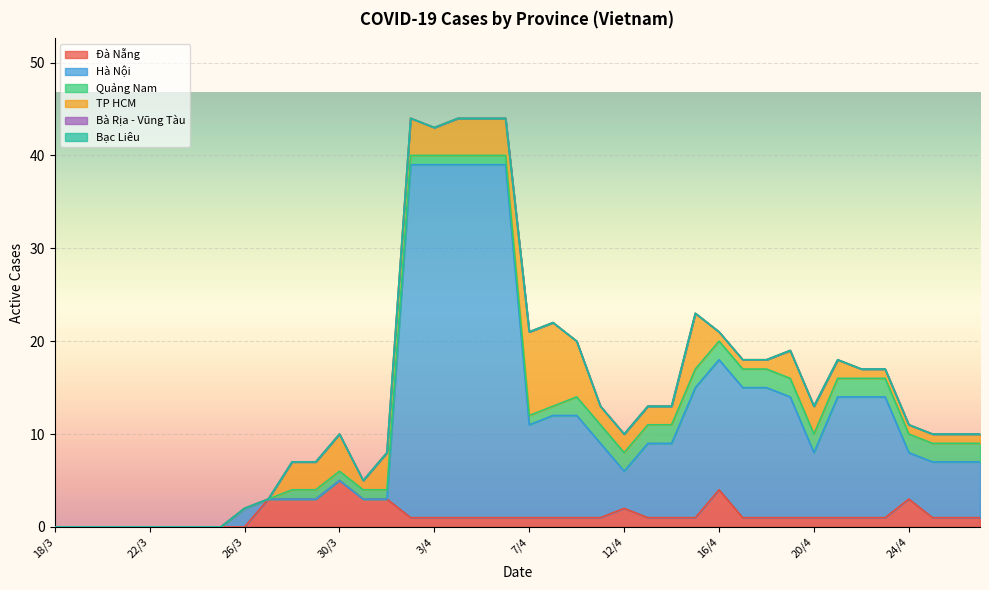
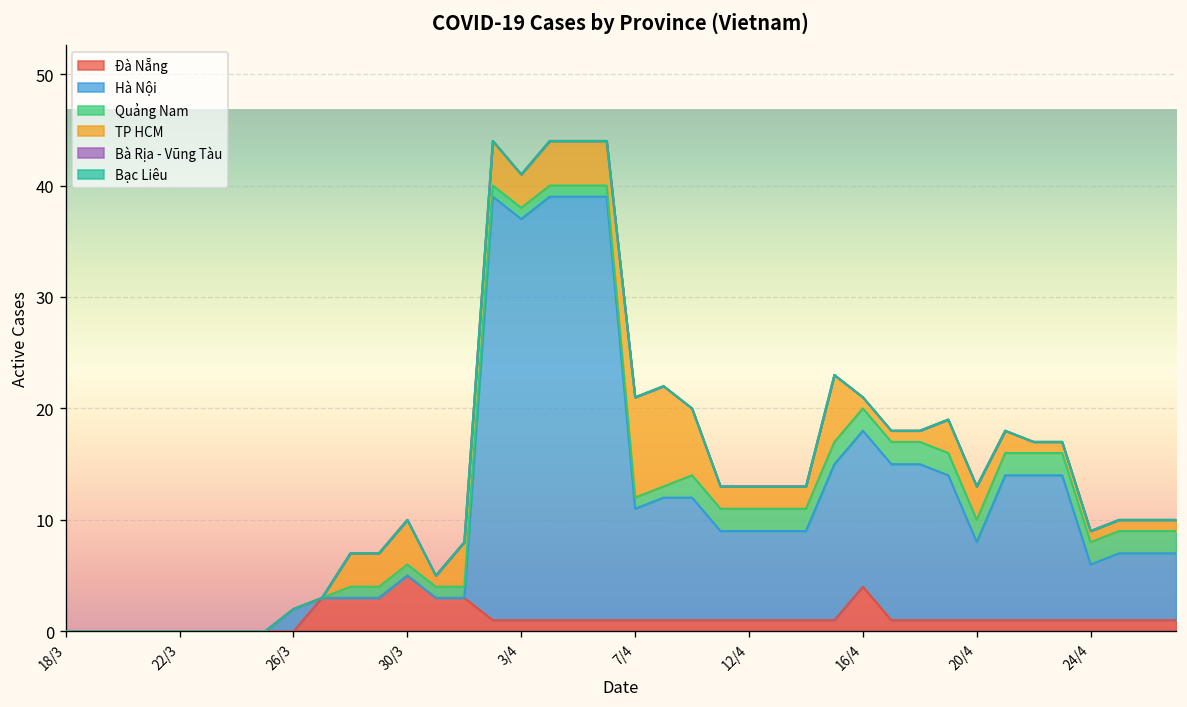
  {
    "Đà Nẵng": {
      "26/3": 0,
      "3/4": 1,
      "7/4": 1,
-     "12/4": 2,
+     "12/4": 1,
      "16/4": 4,
      "20/4": 1,
-     "24/4": 3
+     "24/4": 1
    },
    "Hà Nội": {
-     "3/4": 38,
+     "3/4": 36,
      "7/4": 10,
-     "12/4": 4,
+     "12/4": 8,
      "16/4": 14,
      "20/4": 7,
      "24/4": 5
    }
  }
